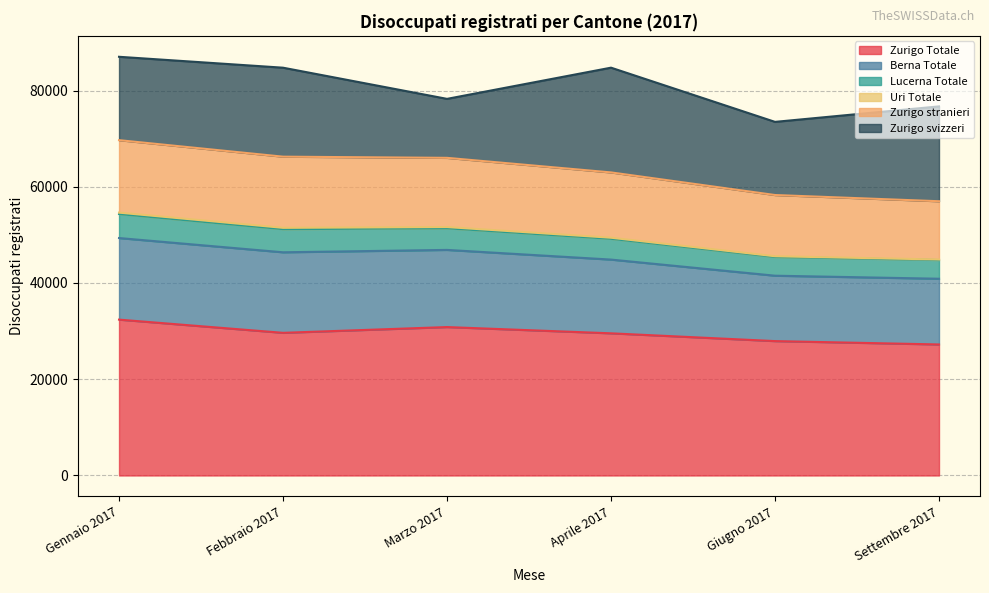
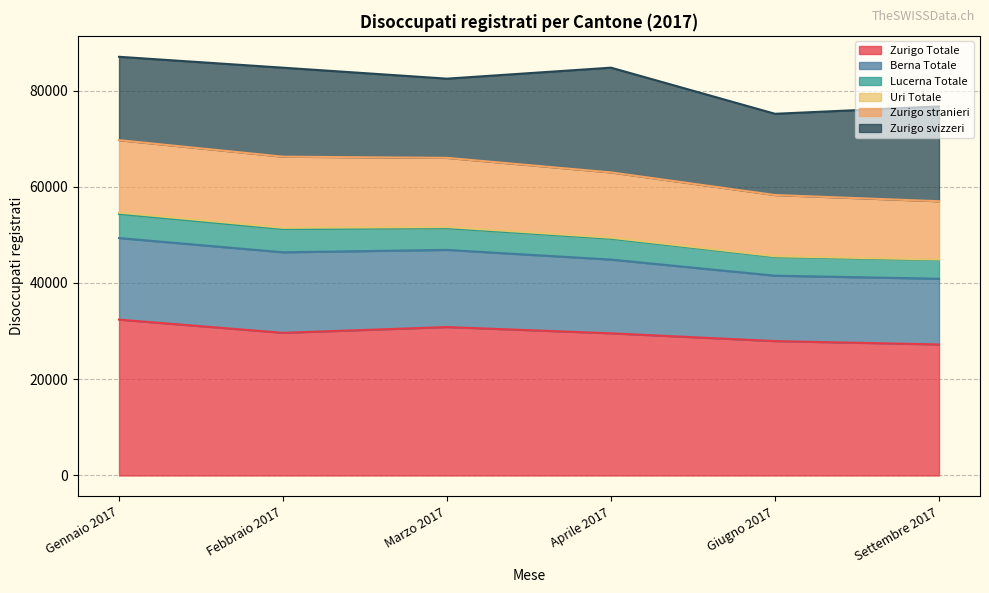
  {
    "Zurigo Totale": {
      "Gennaio 2017": 32000,
      "Febbraio 2017": 30000,
      "Marzo 2017": 31000,
      "Aprile 2017": 30000,
      "Giugno 2017": 28000,
      "Settembre 2017": 27000
    },
    "Zurigo svizzeri": {
      "Gennaio 2017": 17000,
      "Febbraio 2017": 18000,
-     "Marzo 2017": 12000,
+     "Marzo 2017": 16000,
      "Aprile 2017": 22000,
-     "Giugno 2017": 15000
+     "Giugno 2017": 17000
    }
  }
